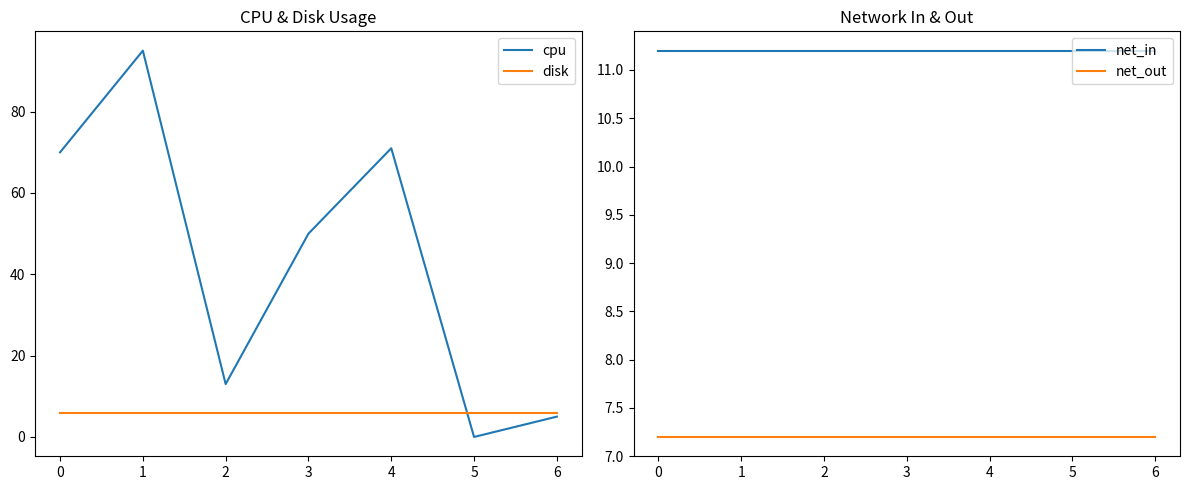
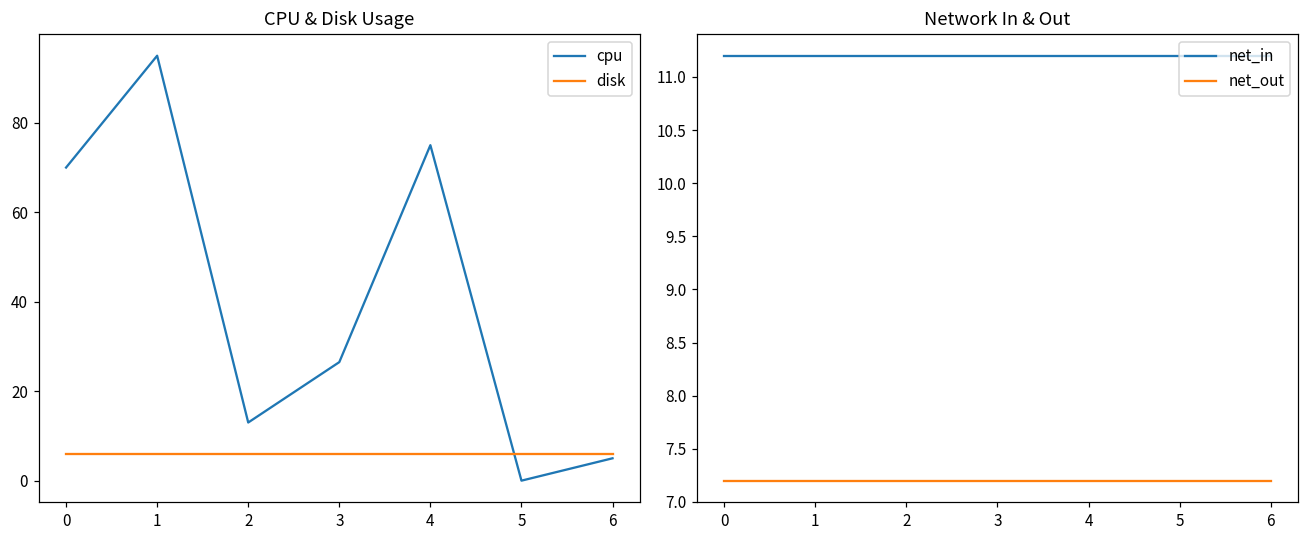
  {
    "CPU & Disk Usage": {
      "cpu": {
        "0": 70,
        "1": 95,
        "2": 13,
-       "3": 50,
-       "4": 71,
+       "3": 27,
+       "4": 75,
        "5": 0,
        "6": 5
      },
      "disk": {
        "0": 6,
        "1": 6,
        "2": 6,
        "3": 6,
        "4": 6,
        "5": 6,
        "6": 6
      }
    },
    "Network In & Out": {
      "net_in": {
        "0": 11.2,
        "1": 11.2,
        "2": 11.2,
        "3": 11.2,
        "4": 11.2
      },
      "net_out": {
        "0": 7.2,
        "1": 7.2,
        "2": 7.2,
        "3": 7.2,
        "4": 7.2,
        "5": 7.2,
        "6": 7.2
      }
    }
  }
